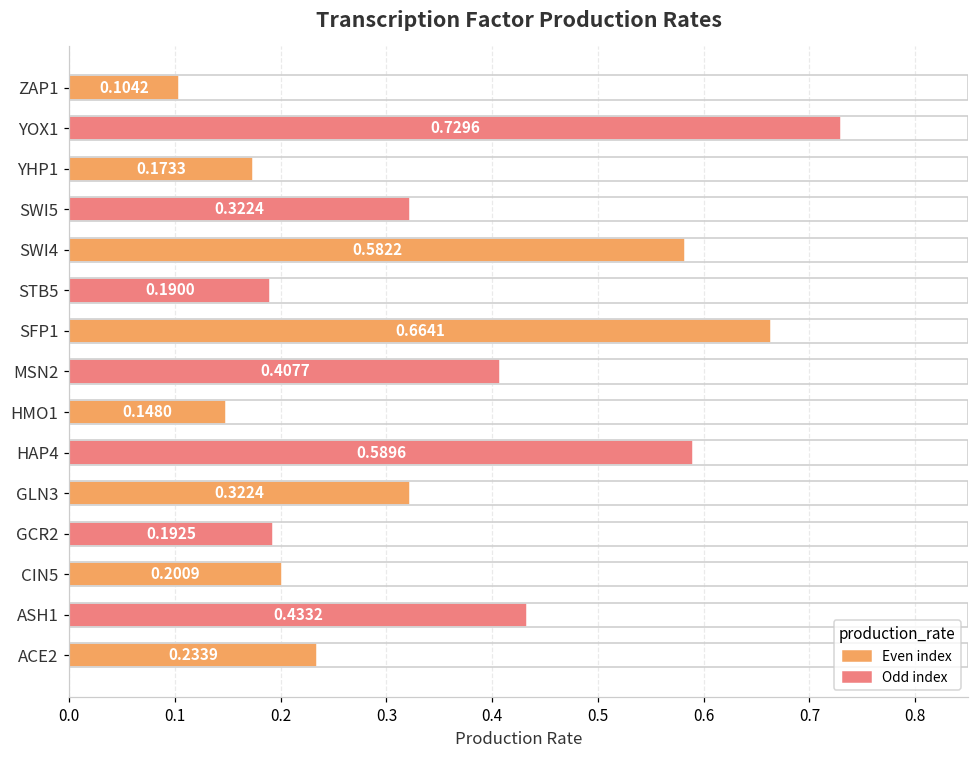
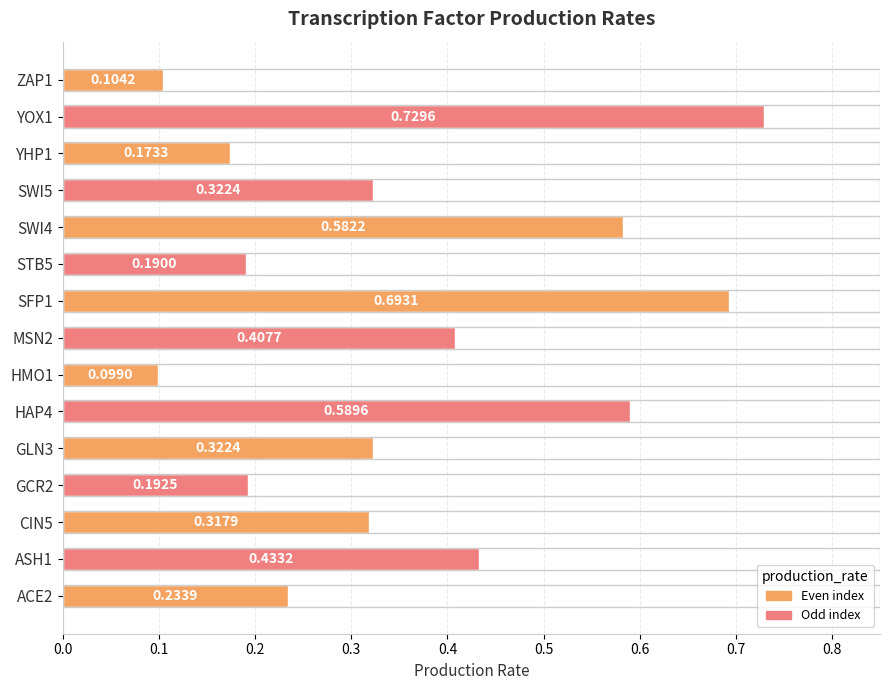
  {
    "ZAP1": 0.1042,
    "YOX1": 0.7296,
    "YHP1": 0.1733,
    "SWI5": 0.3224,
    "SWI4": 0.5822,
    "STB5": 0.1900,
-   "SFP1": 0.6641,
+   "SFP1": 0.6931,
    "MSN2": 0.4077,
-   "HMO1": 0.1480,
+   "HMO1": 0.0990,
    "HAP4": 0.5896,
    "GLN3": 0.3224,
    "GCR2": 0.1925,
-   "CIN5": 0.2009,
+   "CIN5": 0.3179,
    "ASH1": 0.4332,
    "ACE2": 0.2339
  }
